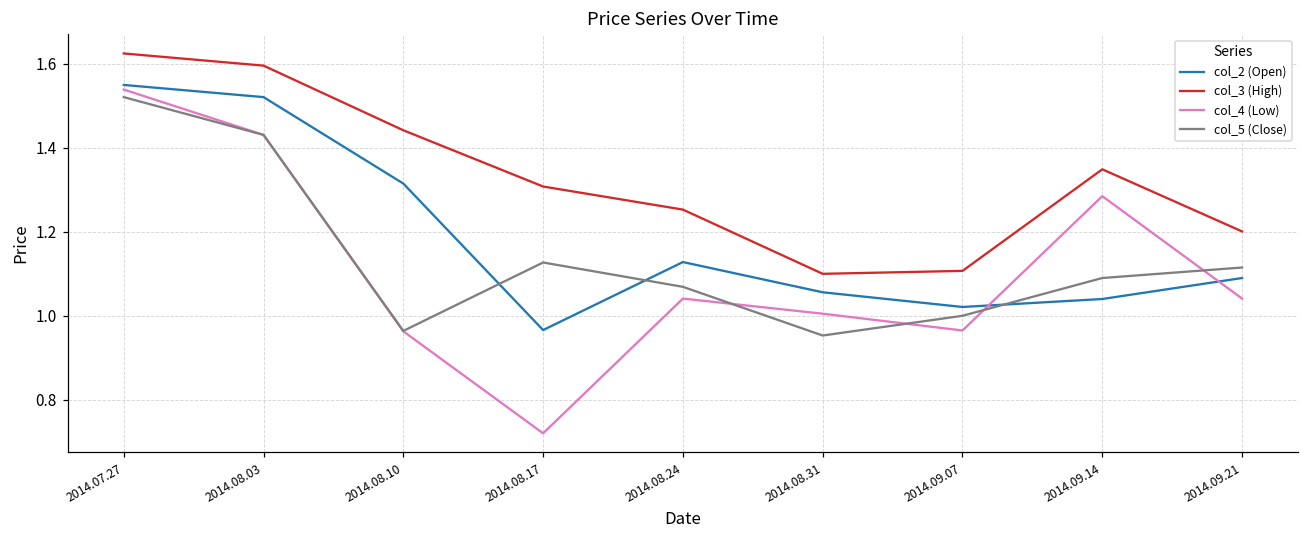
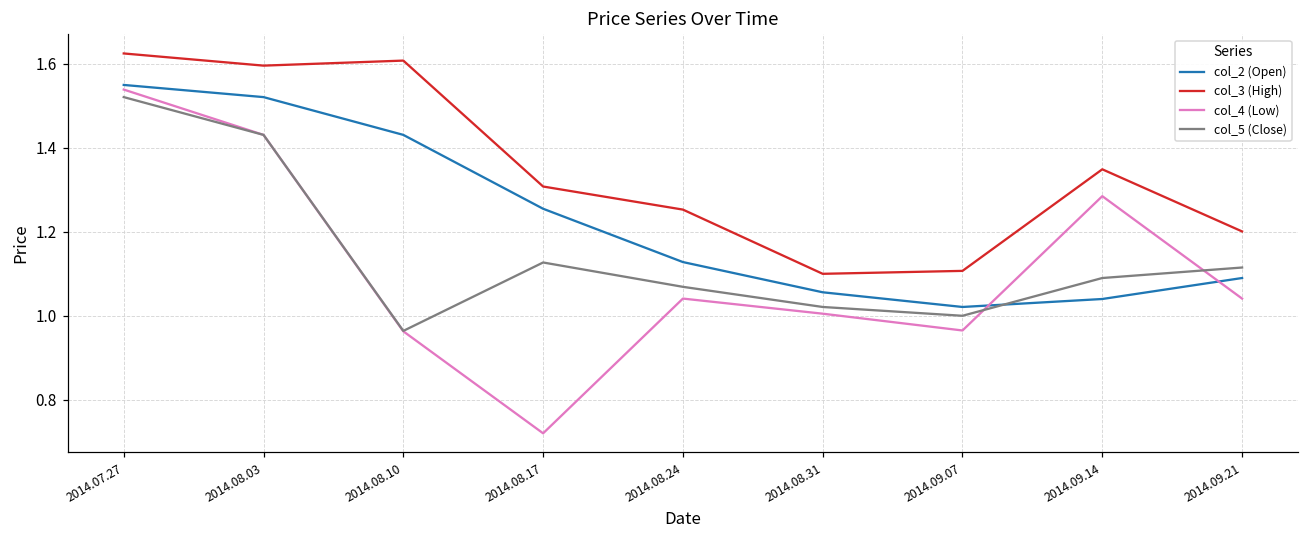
  {
    "col_2 (Open)": {
      "2014.07.27": 1.55,
      "2014.08.03": 1.52,
-     "2014.08.10": 1.32,
-     "2014.08.17": 0.97,
+     "2014.08.10": 1.43,
+     "2014.08.17": 1.26,
      "2014.08.24": 1.13,
      "2014.08.31": 1.06,
      "2014.09.07": 1.02,
      "2014.09.14": 1.04,
      "2014.09.21": 1.09
    },
    "col_3 (High)": {
      "2014.07.27": 1.63,
      "2014.08.03": 1.60,
-     "2014.08.10": 1.44,
+     "2014.08.10": 1.61,
      "2014.08.17": 1.31,
      "2014.08.24": 1.25,
      "2014.08.31": 1.10,
      "2014.09.07": 1.11,
      "2014.09.14": 1.35,
      "2014.09.21": 1.20
    },
    "col_4 (Low)": {
      "2014.07.27": 1.54,
      "2014.08.17": 0.72,
      "2014.08.24": 1.04,
      "2014.08.31": 1.01,
      "2014.09.07": 0.97,
      "2014.09.14": 1.29,
      "2014.09.21": 1.04
    },
    "col_5 (Close)": {
      "2014.07.27": 1.52,
      "2014.08.17": 1.13,
      "2014.08.24": 1.07,
-     "2014.08.31": 0.95,
+     "2014.08.31": 1.02,
      "2014.09.07": 1.00,
      "2014.09.14": 1.09,
      "2014.09.21": 1.12
    }
  }
